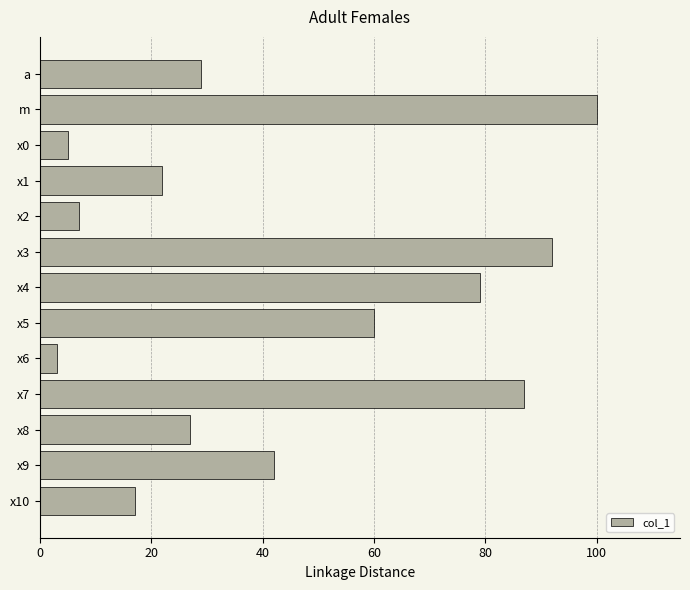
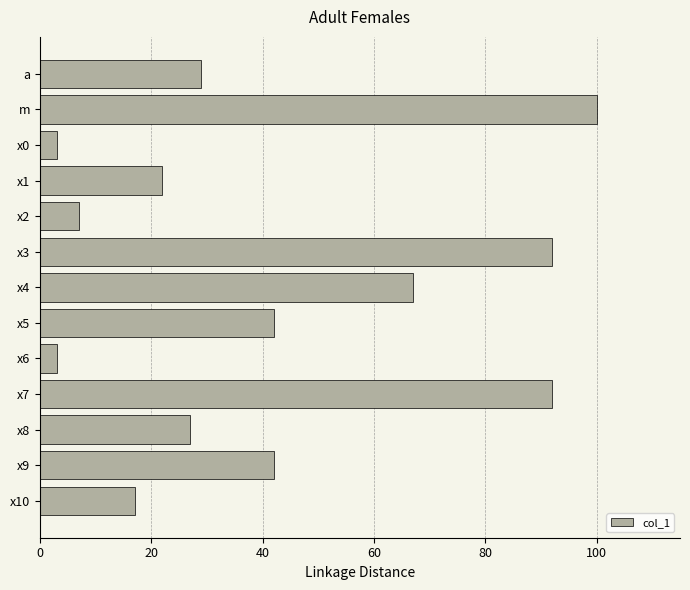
  {
    "a": 29,
    "m": 100,
-   "x0": 5,
+   "x0": 3,
    "x1": 22,
    "x2": 7,
    "x3": 92,
-   "x4": 79,
-   "x5": 60,
+   "x4": 67,
+   "x5": 42,
    "x6": 3,
-   "x7": 87,
+   "x7": 92,
    "x8": 27,
    "x9": 42,
    "x10": 17
  }
